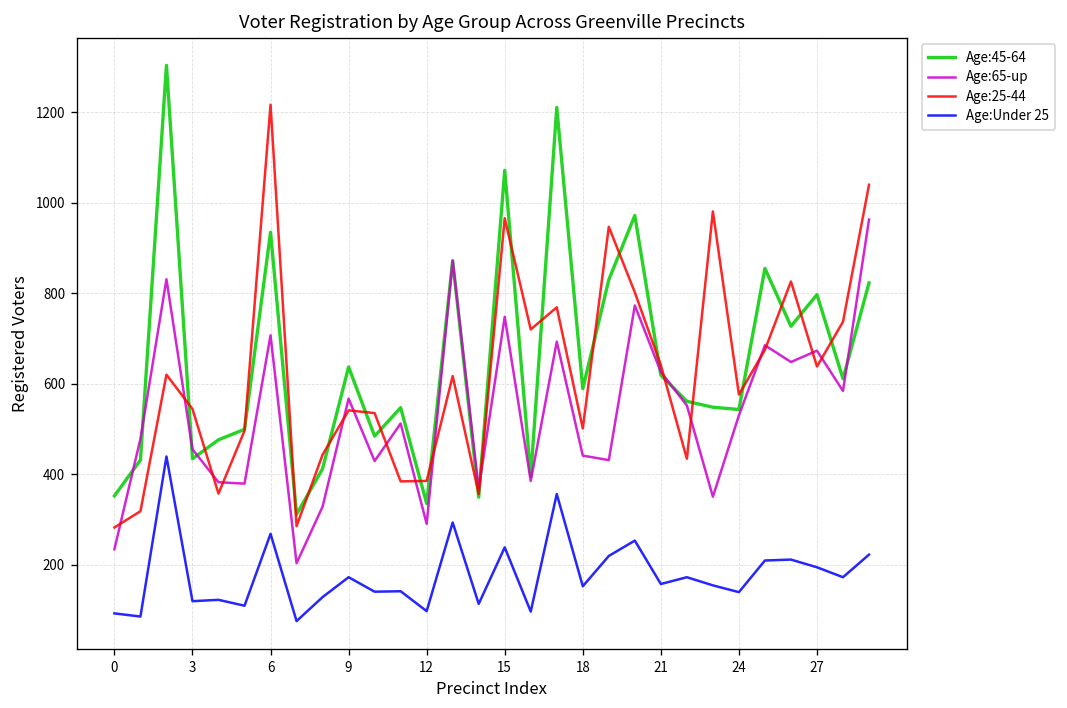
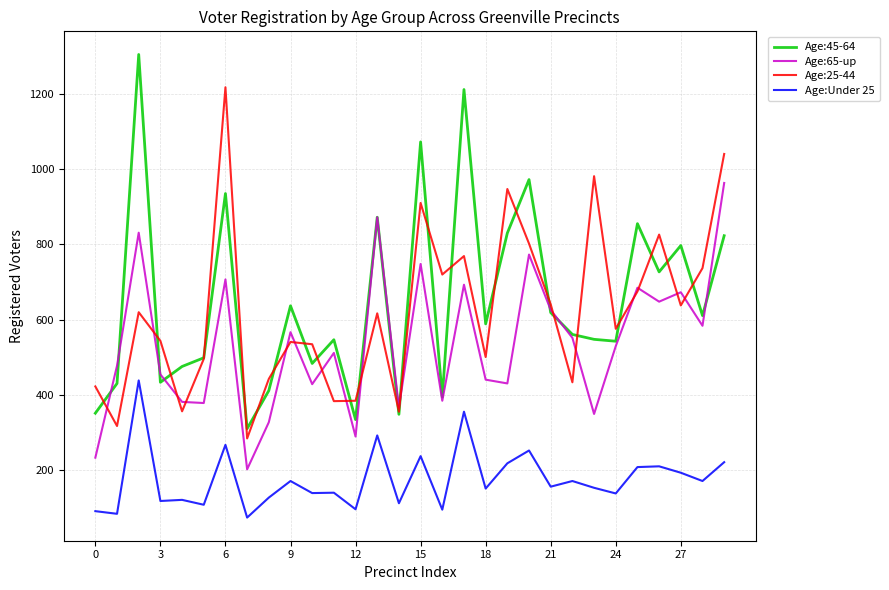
  {
    "Age:45-64": {
      "0": 350,
      "3": 430,
      "6": 940,
      "9": 640,
      "12": 340,
      "15": 1070,
      "18": 590,
      "21": 620,
      "24": 540,
      "27": 800
    },
    "Age:65-up": {
      "0": 230,
      "3": 460,
      "6": 710,
      "9": 570,
      "12": 290,
      "15": 750,
      "18": 440,
      "21": 630,
      "24": 530,
      "27": 670
    },
    "Age:25-44": {
-     "0": 280,
+     "0": 420,
      "3": 540,
      "6": 1220,
      "9": 540,
      "12": 390,
-     "15": 970,
+     "15": 910,
      "18": 500,
      "21": 640,
      "24": 580,
      "27": 640
    },
    "Age:Under 25": {
      "0": 90,
      "3": 120,
      "6": 270,
      "9": 170,
      "12": 100,
      "15": 240,
      "18": 150,
      "21": 160,
      "24": 140,
      "27": 190
    }
  }
